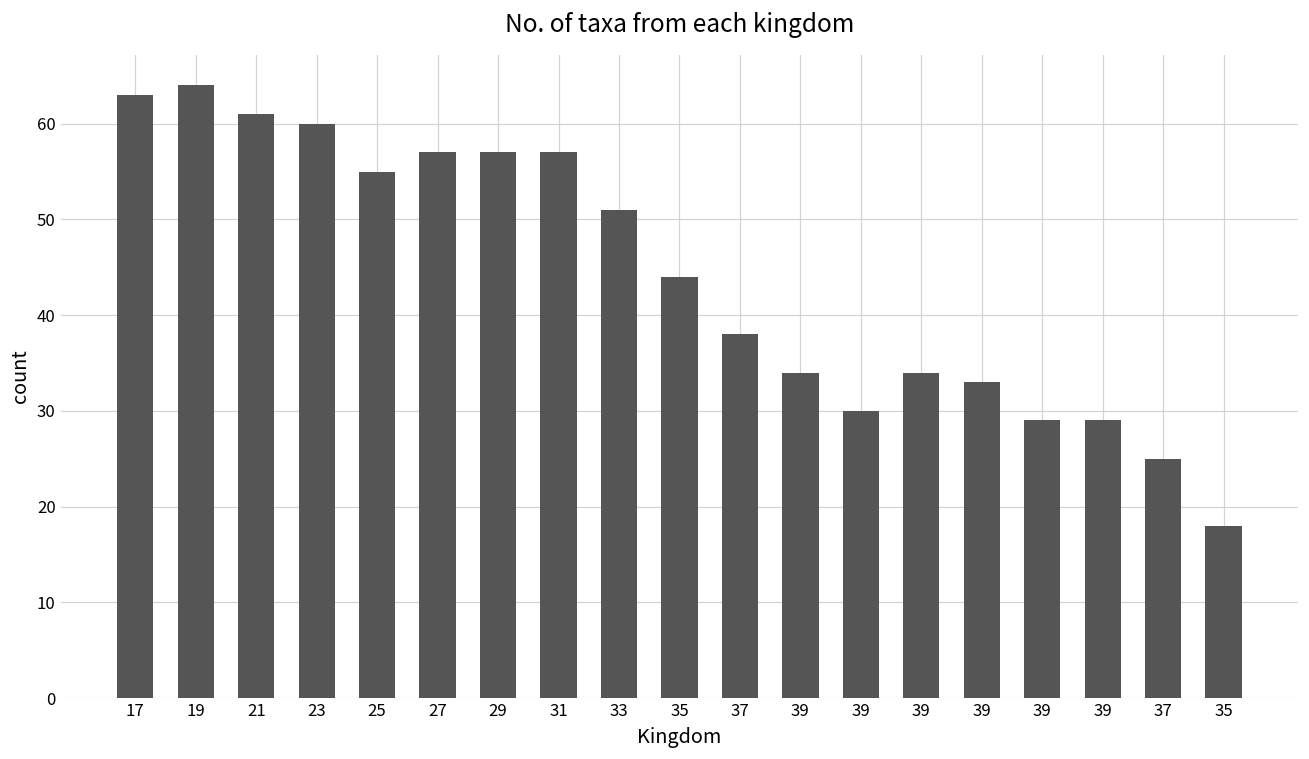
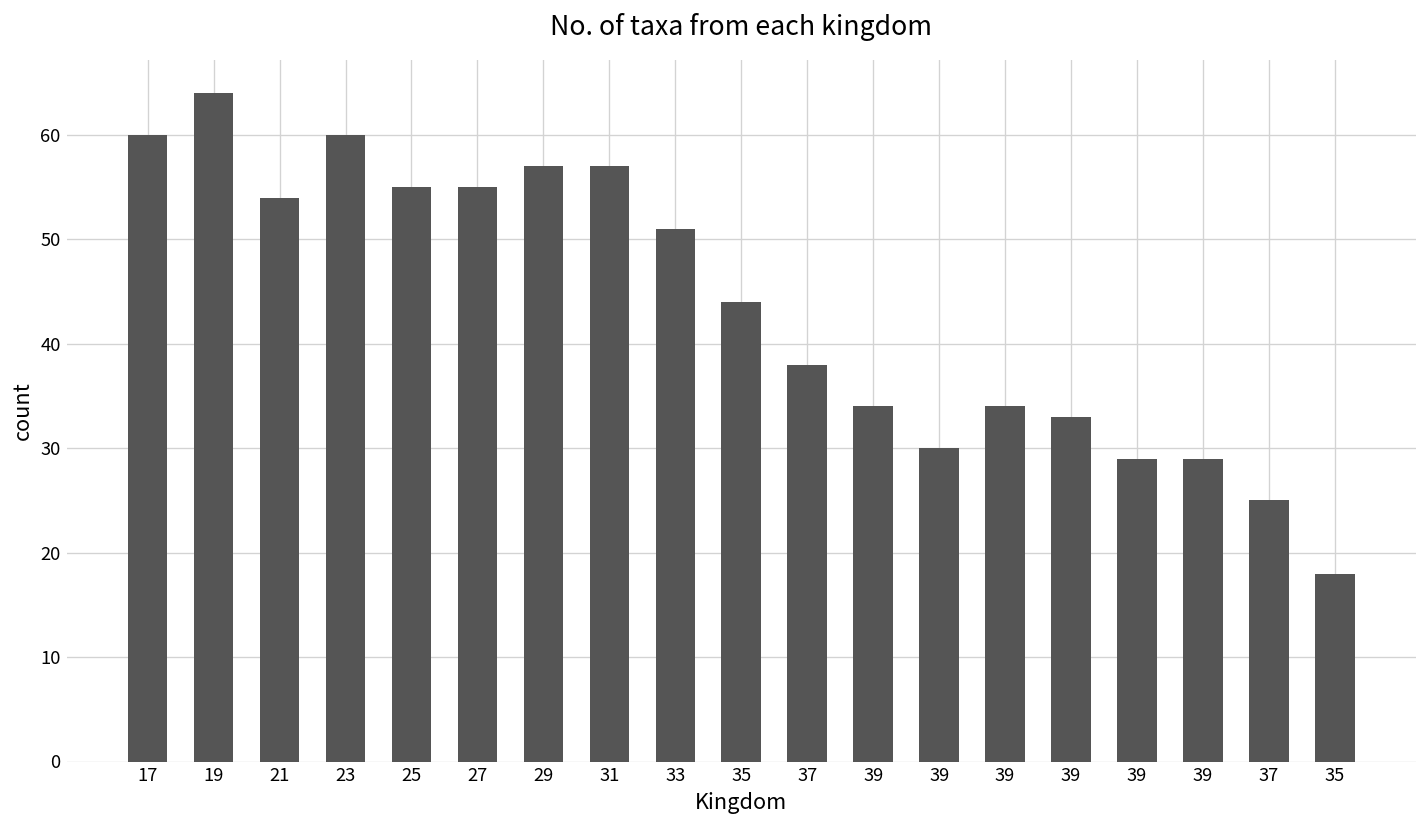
  {
-   "17": 63,
+   "17": 60,
    "19": 64,
-   "21": 61,
+   "21": 54,
    "23": 60,
    "25": 55,
-   "27": 57,
+   "27": 55,
    "29": 57,
    "31": 57,
    "33": 51
  }
